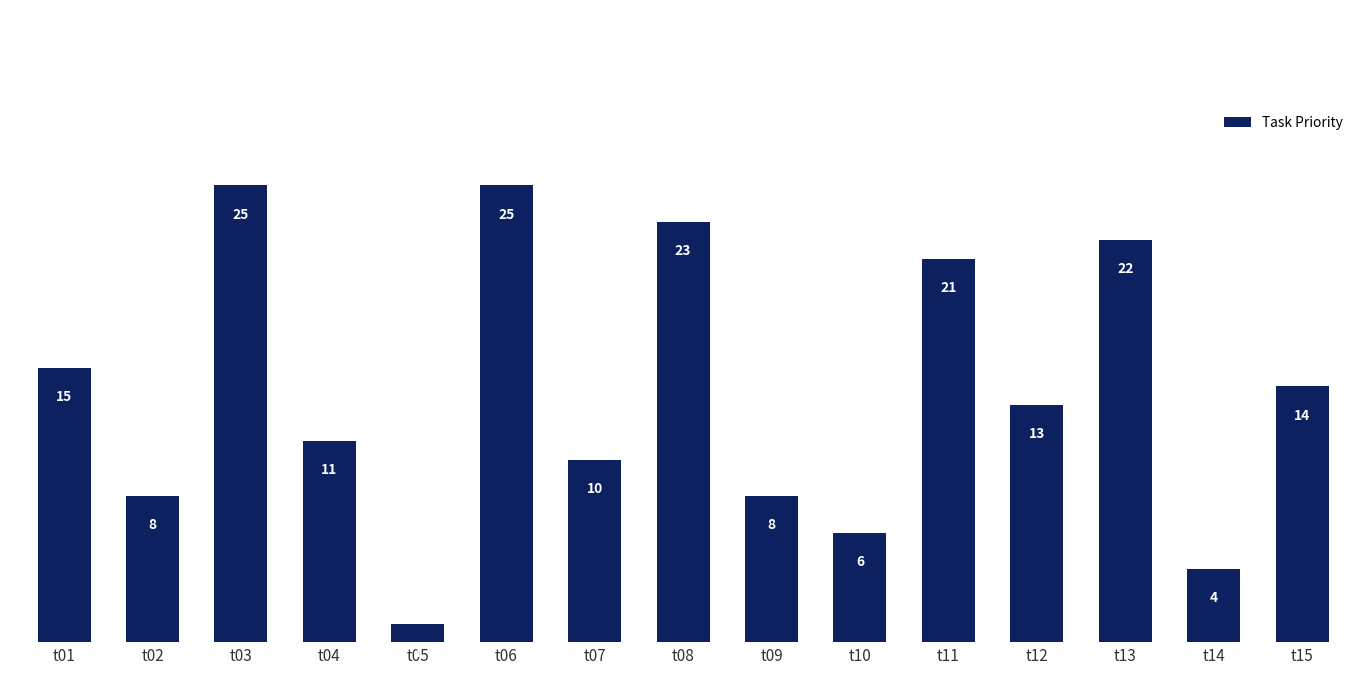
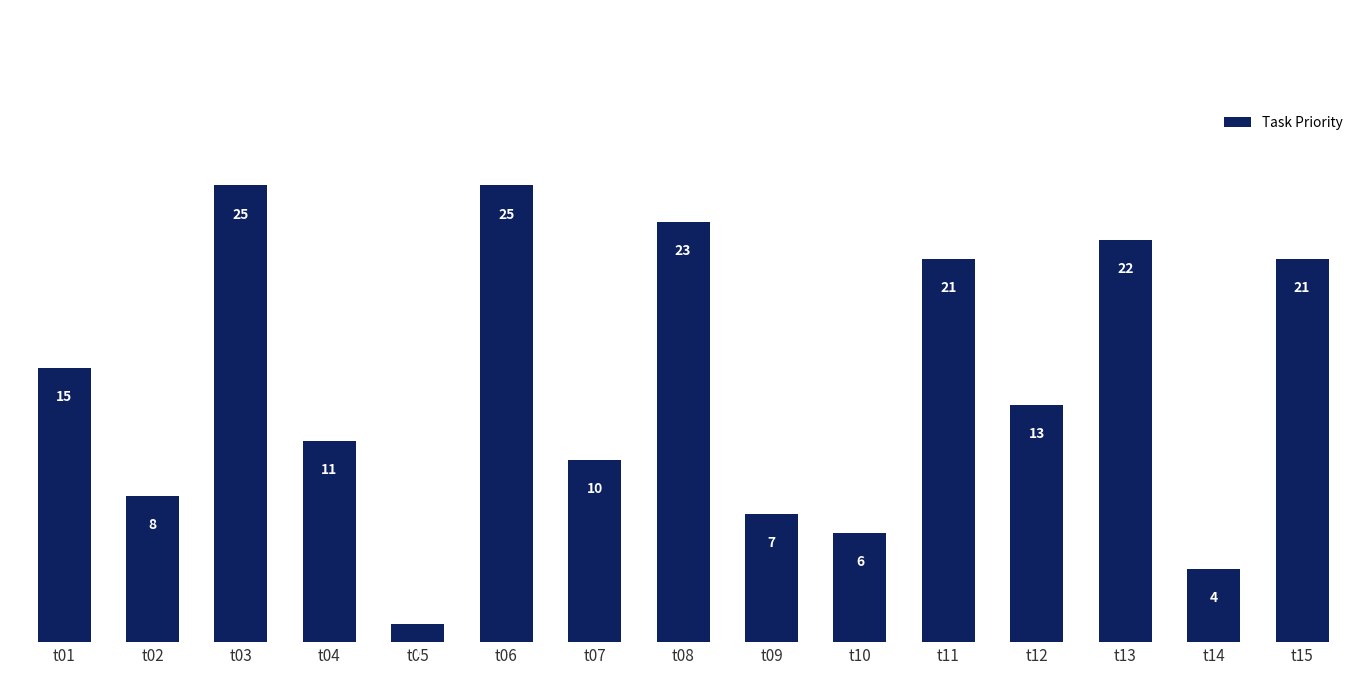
  {
    "t01": 15,
    "t02": 8,
    "t03": 25,
    "t04": 11,
    "t06": 25,
    "t07": 10,
    "t08": 23,
-   "t09": 8,
+   "t09": 7,
    "t10": 6,
    "t11": 21,
    "t12": 13,
    "t13": 22,
    "t14": 4,
-   "t15": 14
+   "t15": 21
  }
